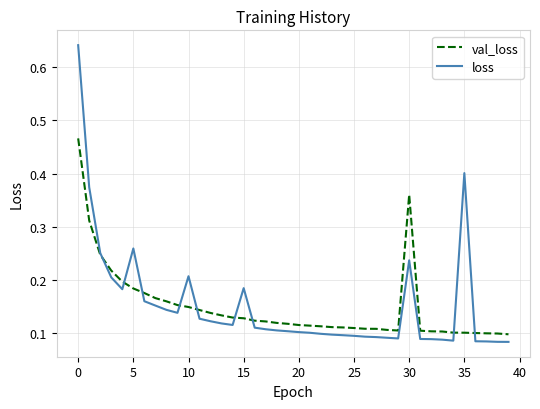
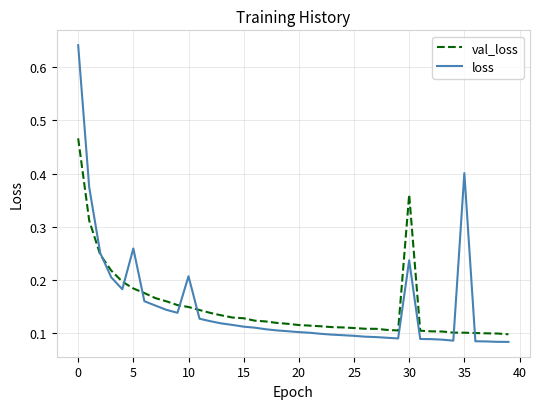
  {
    "val_loss": {
      "0": 0.47,
      "5": 0.18,
      "10": 0.15,
      "15": 0.13,
      "20": 0.12,
      "25": 0.11,
      "30": 0.36,
      "35": 0.10
    },
    "loss": {
      "0": 0.64,
      "5": 0.26,
      "10": 0.21,
-     "15": 0.18,
+     "15": 0.11,
      "20": 0.10,
      "25": 0.10,
      "30": 0.24,
      "35": 0.40
    }
  }
